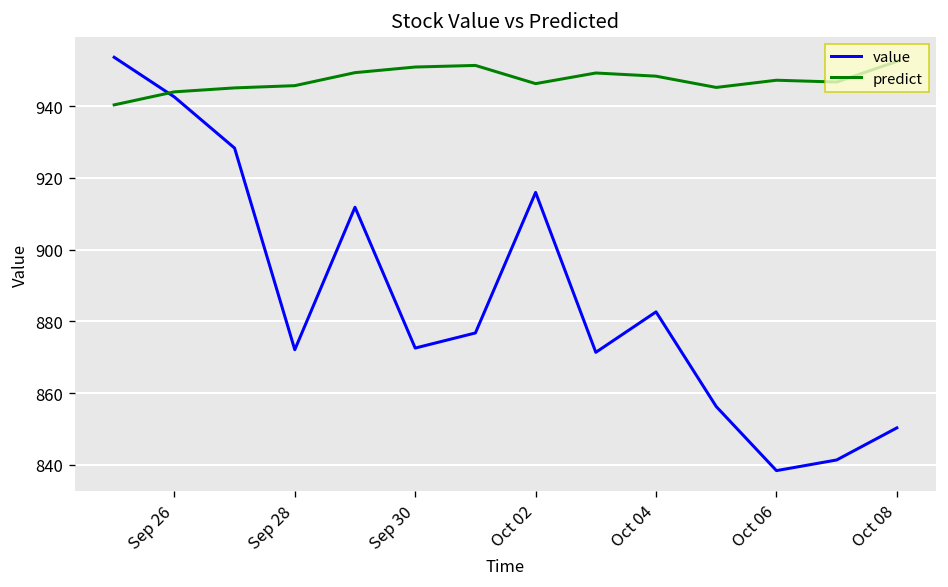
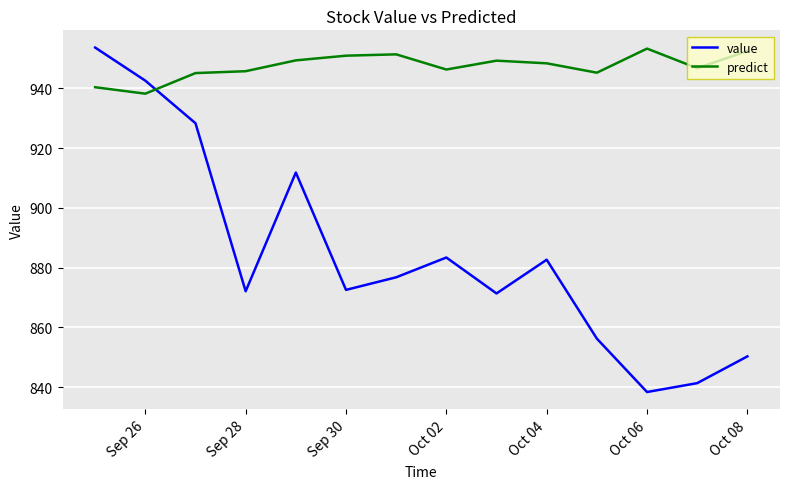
  {
    "value": {
      "Sep 26": 943,
      "Sep 28": 872,
      "Sep 30": 873,
-     "Oct 02": 916,
+     "Oct 02": 883,
      "Oct 04": 883,
      "Oct 06": 838,
      "Oct 08": 850
    },
    "predict": {
-     "Sep 26": 944,
+     "Sep 26": 938,
      "Sep 28": 946,
      "Sep 30": 951,
      "Oct 02": 946,
      "Oct 04": 948,
-     "Oct 06": 947
+     "Oct 06": 953
    }
  }
